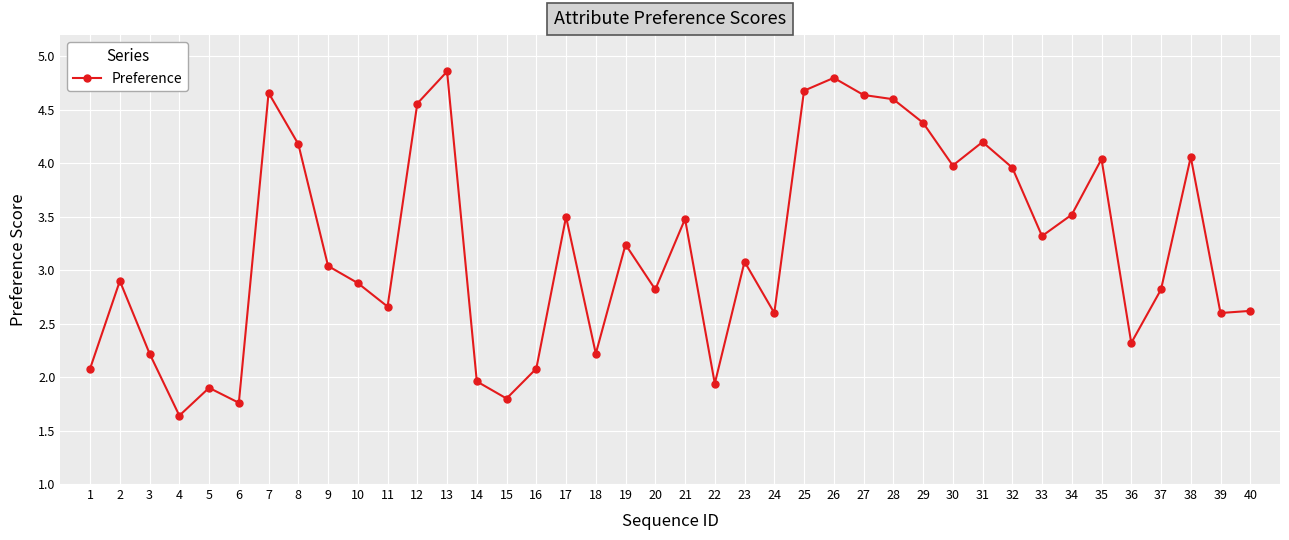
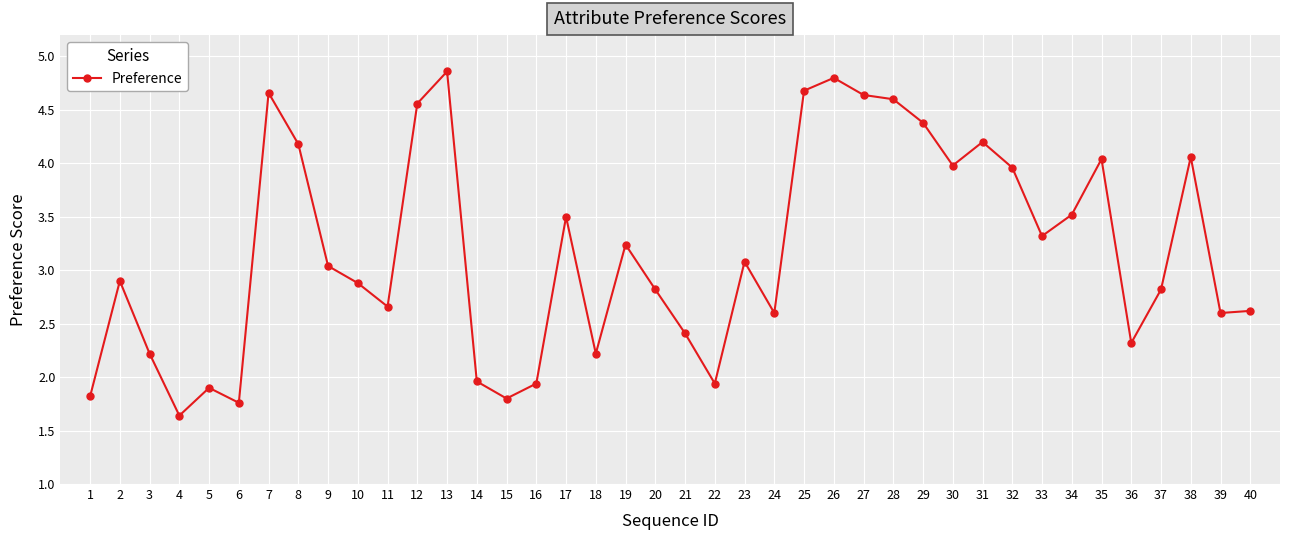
  {
-   "1": 2.08,
+   "1": 1.82,
    "2": 2.90,
    "3": 2.22,
    "4": 1.64,
    "5": 1.90,
    "6": 1.76,
    "7": 4.66,
    "8": 4.18,
    "9": 3.04,
    "10": 2.88,
    "11": 2.66,
    "12": 4.56,
    "13": 4.86,
    "14": 1.96,
    "15": 1.80,
-   "16": 2.08,
+   "16": 1.94,
    "17": 3.50,
    "18": 2.22,
    "19": 3.24,
    "20": 2.82,
-   "21": 3.48,
+   "21": 2.41,
    "22": 1.94,
    "23": 3.08,
    "24": 2.60,
    "25": 4.68,
    "26": 4.80,
    "27": 4.64,
    "28": 4.60,
    "29": 4.38,
    "30": 3.98,
    "31": 4.20,
    "32": 3.96,
    "33": 3.32,
    "34": 3.52,
    "35": 4.04,
    "36": 2.32,
    "37": 2.82,
    "38": 4.06,
    "39": 2.60,
    "40": 2.62
  }
